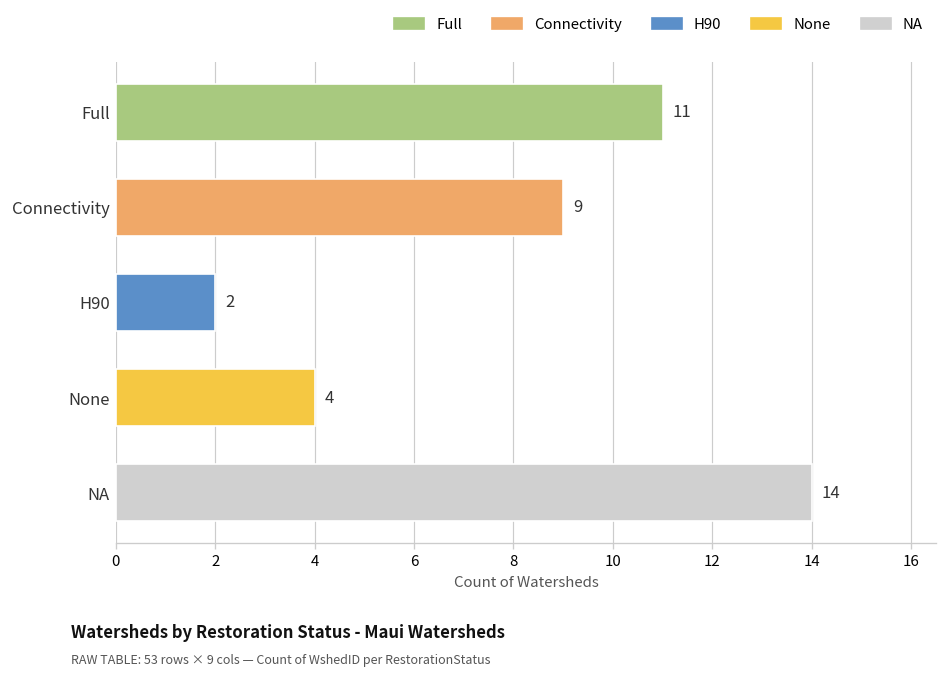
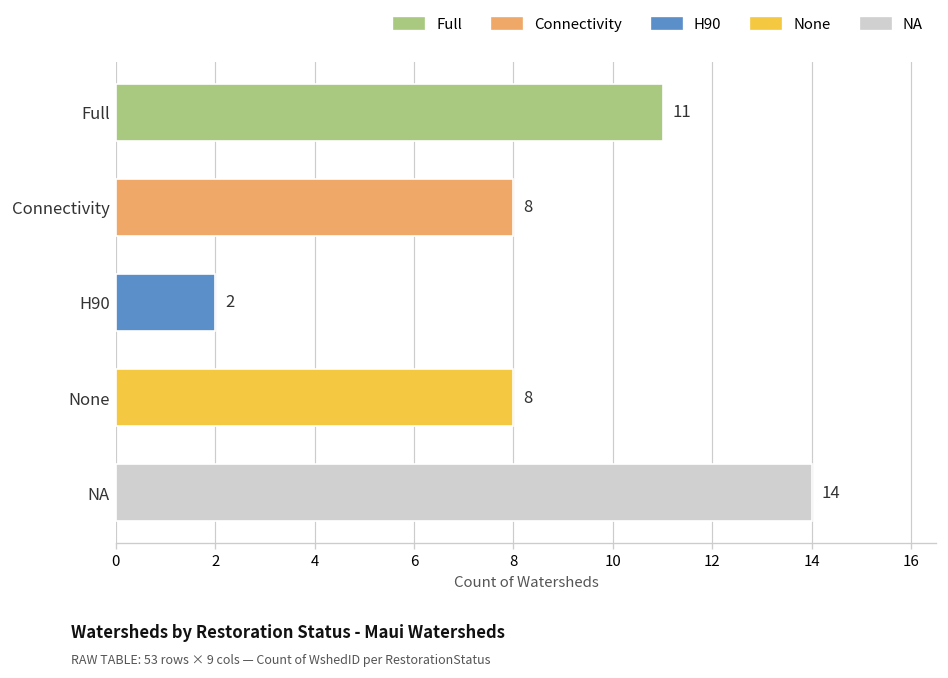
  {
    "Full": 11,
-   "Connectivity": 9,
+   "Connectivity": 8,
    "H90": 2,
-   "None": 4,
+   "None": 8,
    "NA": 14
  }
